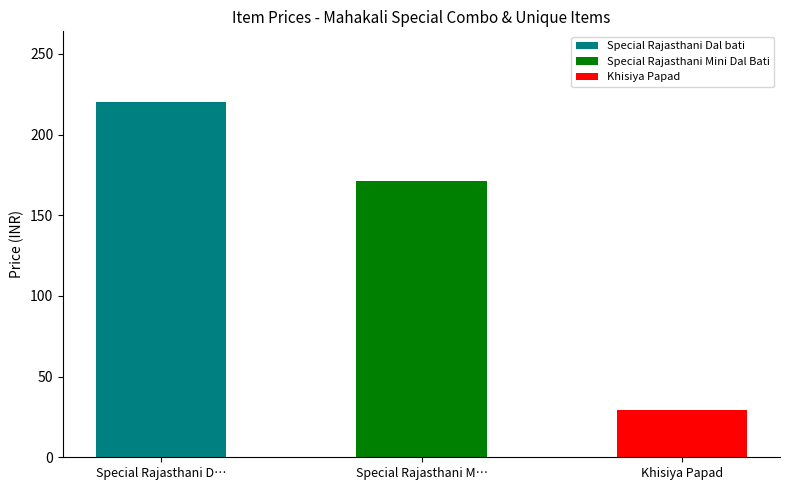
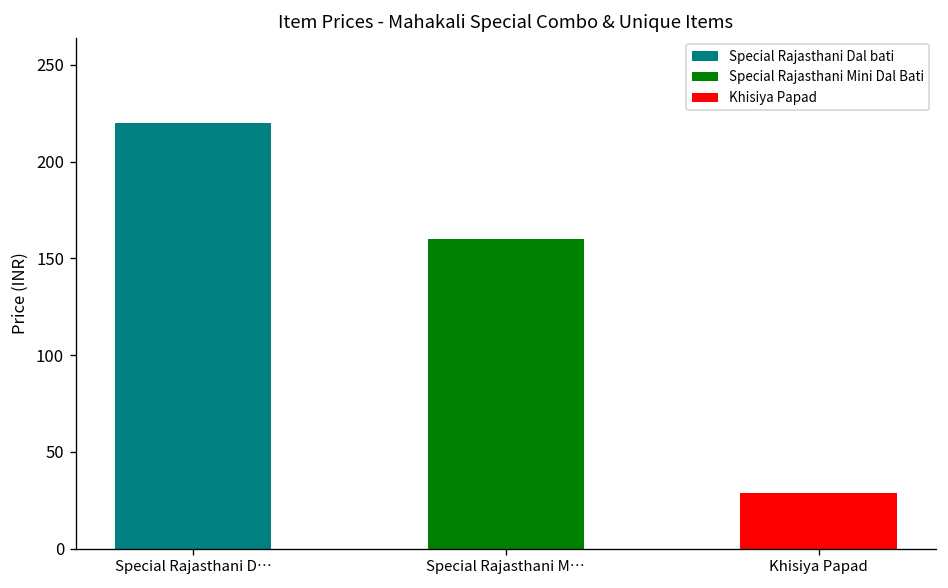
  {
    "Special Rajasthani D…": 220,
-   "Special Rajasthani M…": 171,
+   "Special Rajasthani M…": 160,
    "Khisiya Papad": 29
  }
